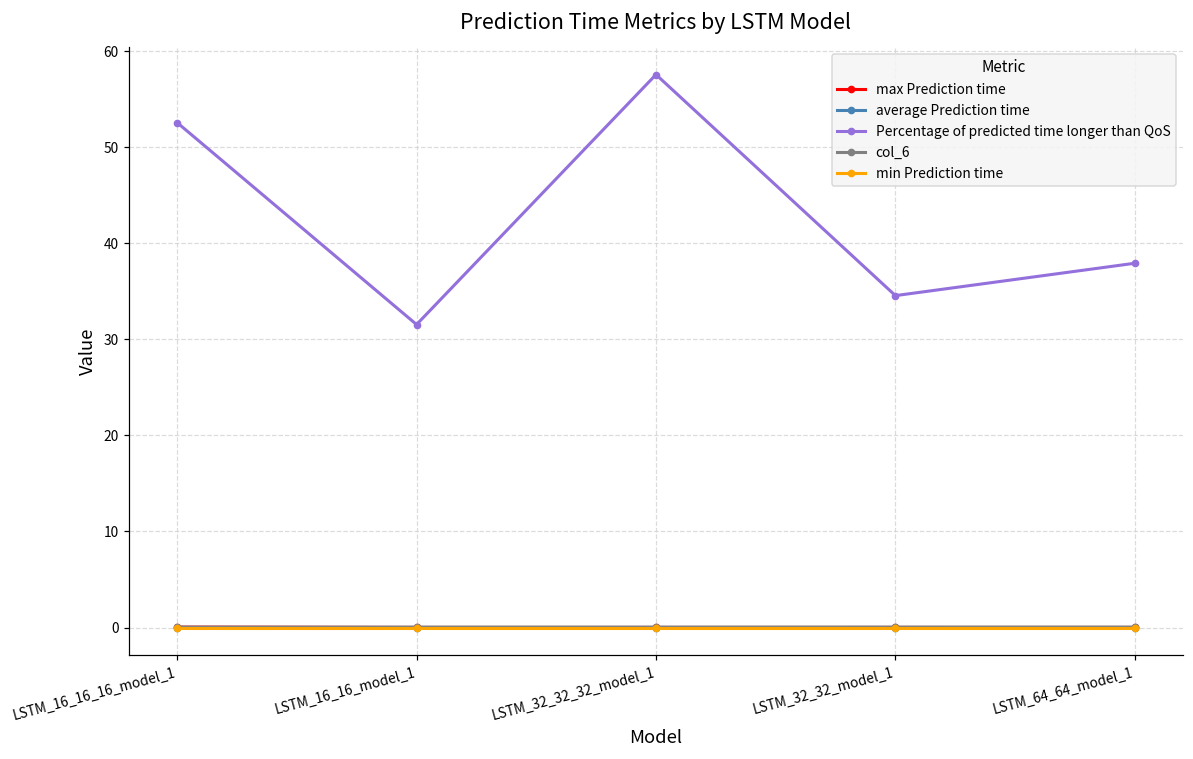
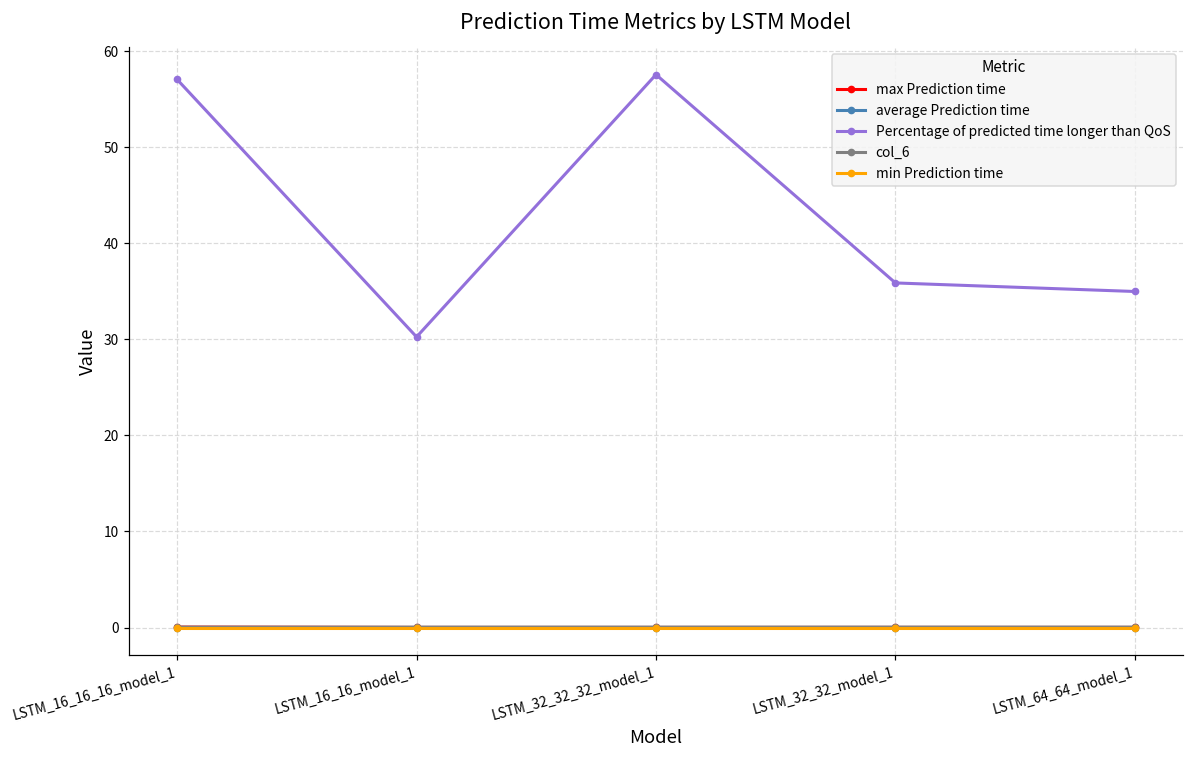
  {
    "min Prediction time": {
      "LSTM_16_16_16_model_1": 0,
      "LSTM_16_16_model_1": 0,
      "LSTM_32_32_32_model_1": 0,
      "LSTM_32_32_model_1": 0,
      "LSTM_64_64_model_1": 0
    },
    "Percentage of predicted time longer than QoS": {
-     "LSTM_16_16_16_model_1": 53,
-     "LSTM_16_16_model_1": 32,
+     "LSTM_16_16_16_model_1": 57,
+     "LSTM_16_16_model_1": 30,
      "LSTM_32_32_32_model_1": 58,
-     "LSTM_32_32_model_1": 35,
-     "LSTM_64_64_model_1": 38
+     "LSTM_32_32_model_1": 36,
+     "LSTM_64_64_model_1": 35
    }
  }
